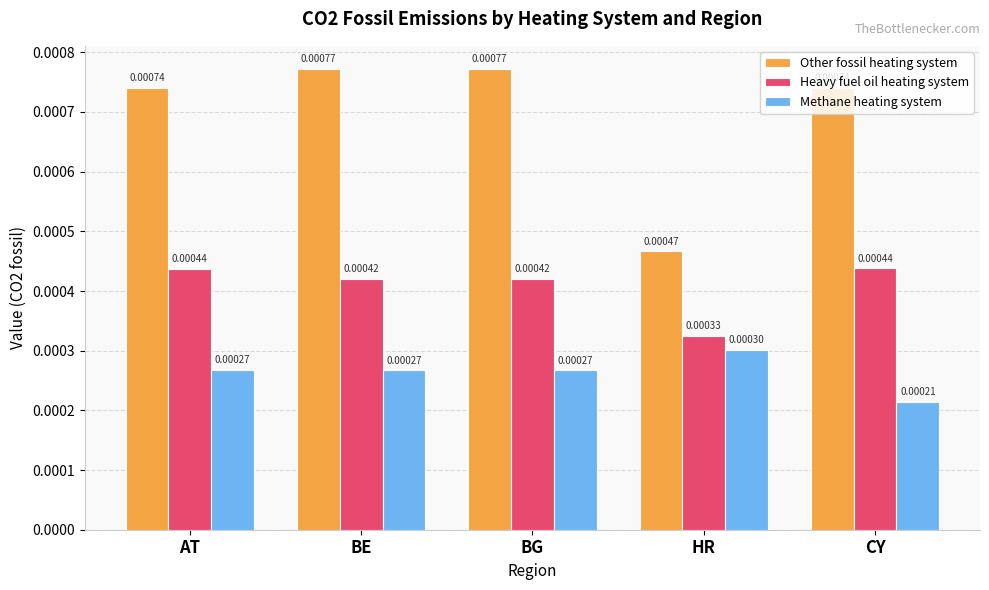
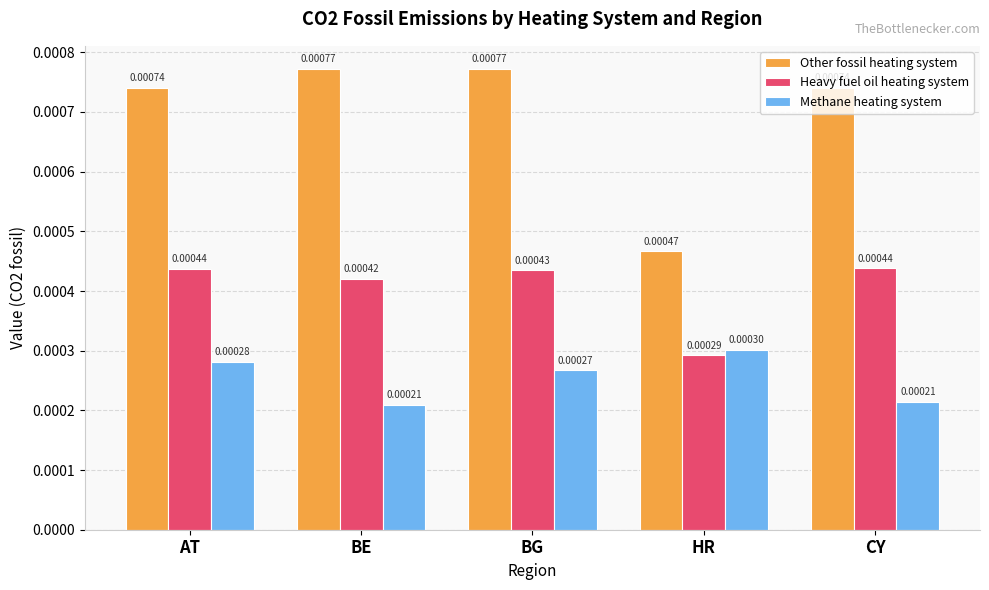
  {
    "Other fossil heating system": {
      "AT": 0.00074,
      "BE": 0.00077,
      "BG": 0.00077,
      "HR": 0.00047
    },
    "Heavy fuel oil heating system": {
      "AT": 0.00044,
      "BE": 0.00042,
-     "BG": 0.00042,
-     "HR": 0.00033,
+     "BG": 0.00043,
+     "HR": 0.00029,
      "CY": 0.00044
    },
    "Methane heating system": {
-     "AT": 0.00027,
-     "BE": 0.00027,
+     "AT": 0.00028,
+     "BE": 0.00021,
      "BG": 0.00027,
      "HR": 0.00030,
      "CY": 0.00021
    }
  }
